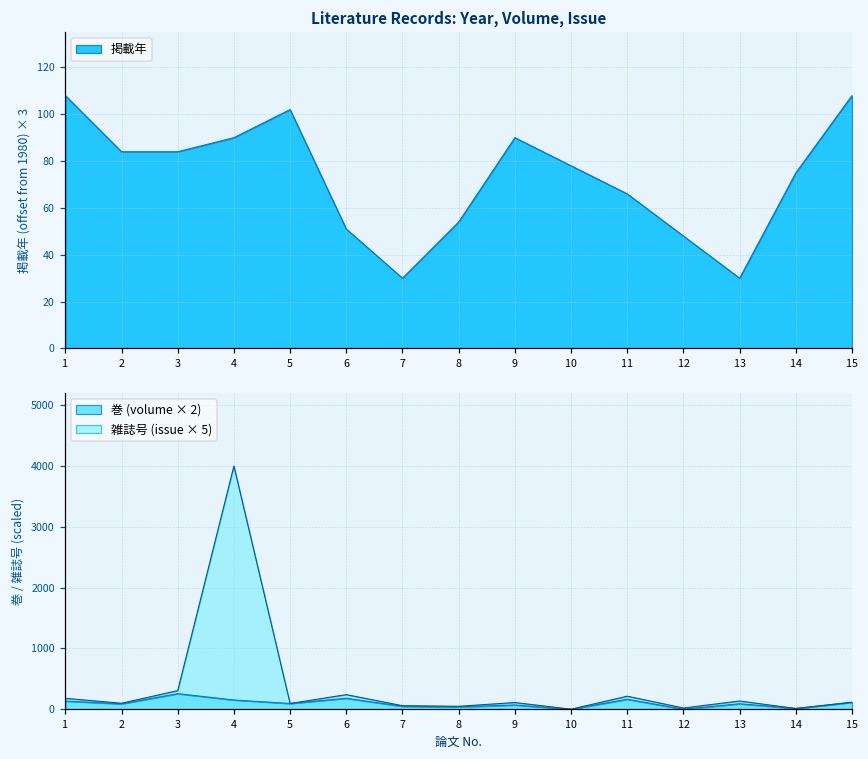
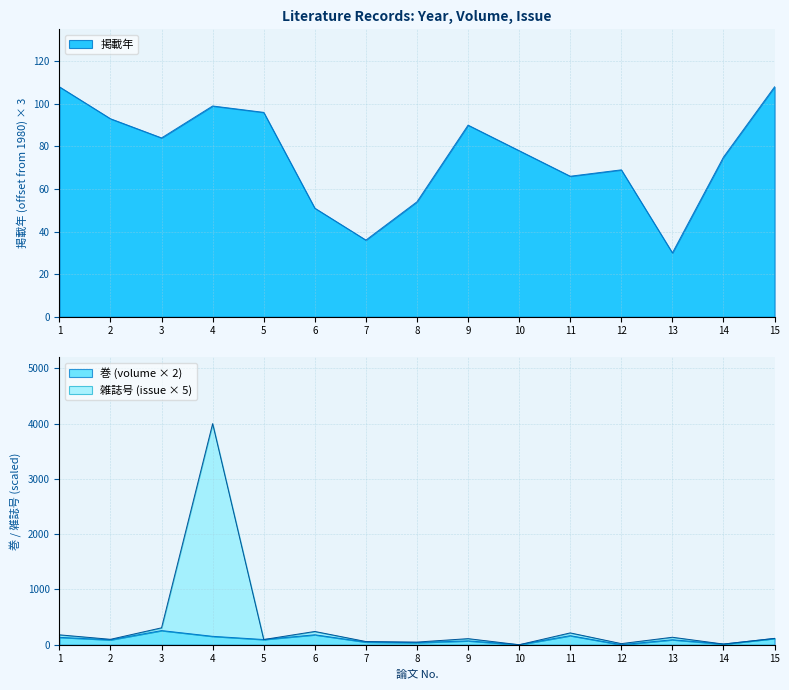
  {
    "Literature Records: Year, Volume, Issue": {
      "1": 108,
-     "2": 84,
+     "2": 93,
      "3": 84,
-     "4": 90,
-     "5": 102,
+     "4": 99,
+     "5": 96,
      "6": 51,
-     "7": 30,
+     "7": 36,
      "8": 54,
      "9": 90,
      "10": 78,
      "11": 66,
-     "12": 48,
+     "12": 69,
      "13": 30,
      "14": 75,
      "15": 108
    }
  }
